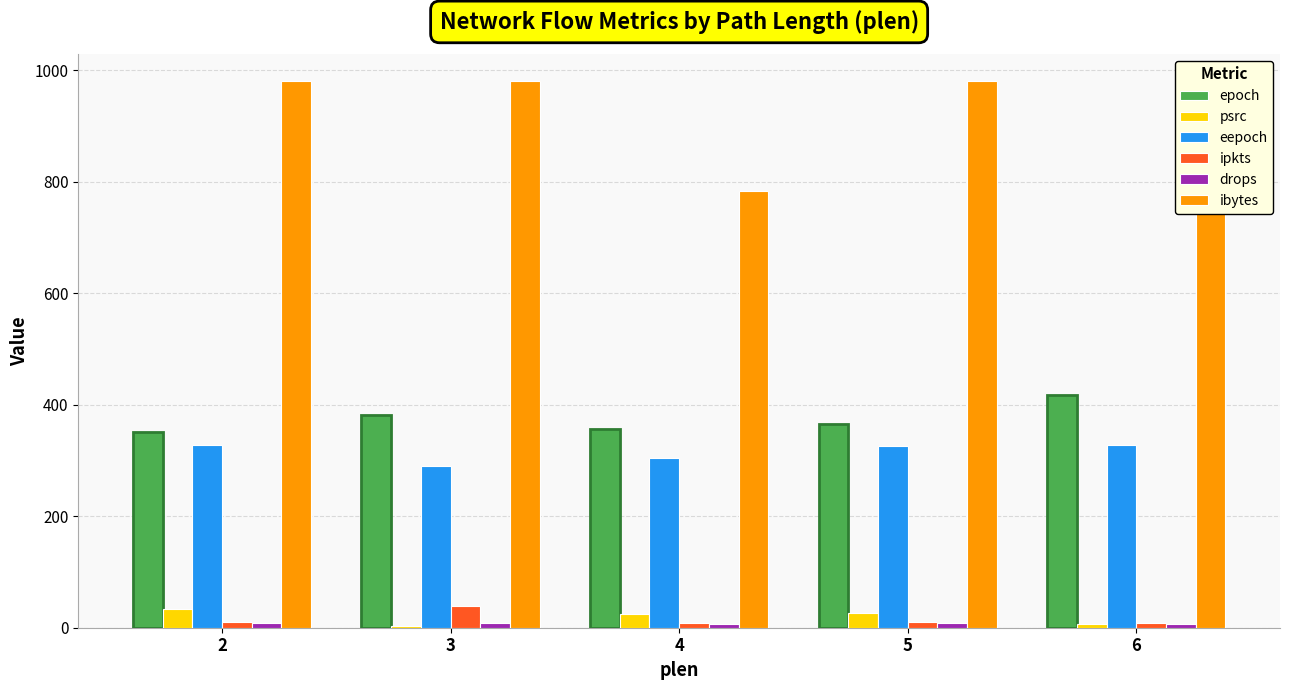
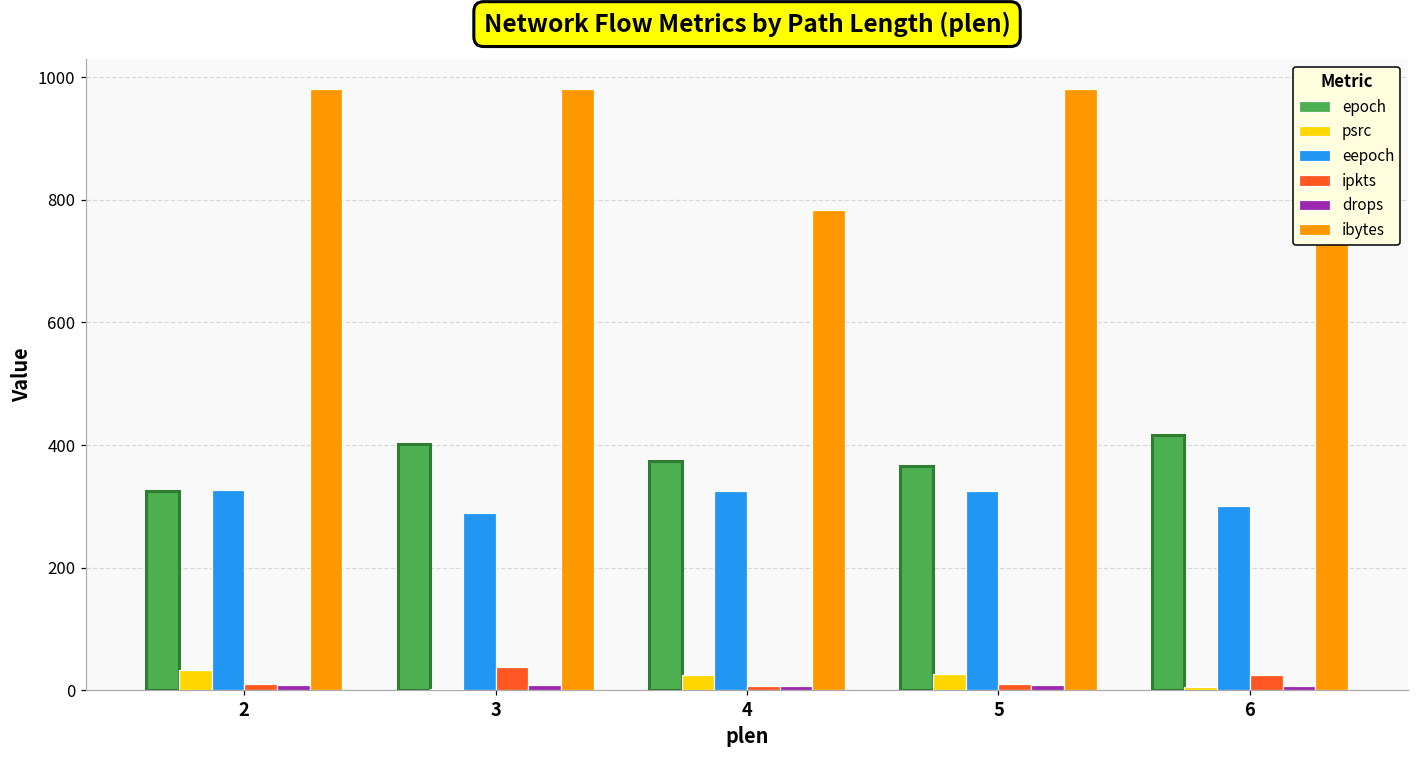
  {
    "epoch": {
-     "2": 350,
-     "3": 380,
-     "4": 360,
+     "2": 330,
+     "3": 400,
+     "4": 370,
      "5": 370,
      "6": 420
    },
    "psrc": {
      "2": 30,
      "4": 30,
      "5": 30,
      "6": 10
    },
    "eepoch": {
      "2": 330,
      "3": 290,
-     "4": 310,
+     "4": 330,
      "5": 330,
-     "6": 330
+     "6": 300
    },
    "ipkts": {
      "2": 10,
      "3": 40,
      "4": 10,
      "5": 10,
-     "6": 10
+     "6": 30
    },
    "drops": {
      "2": 10,
      "3": 10,
      "4": 10,
      "5": 10,
      "6": 10
    },
    "ibytes": {
      "2": 980,
      "3": 980,
      "4": 780,
      "5": 980
    }
  }
